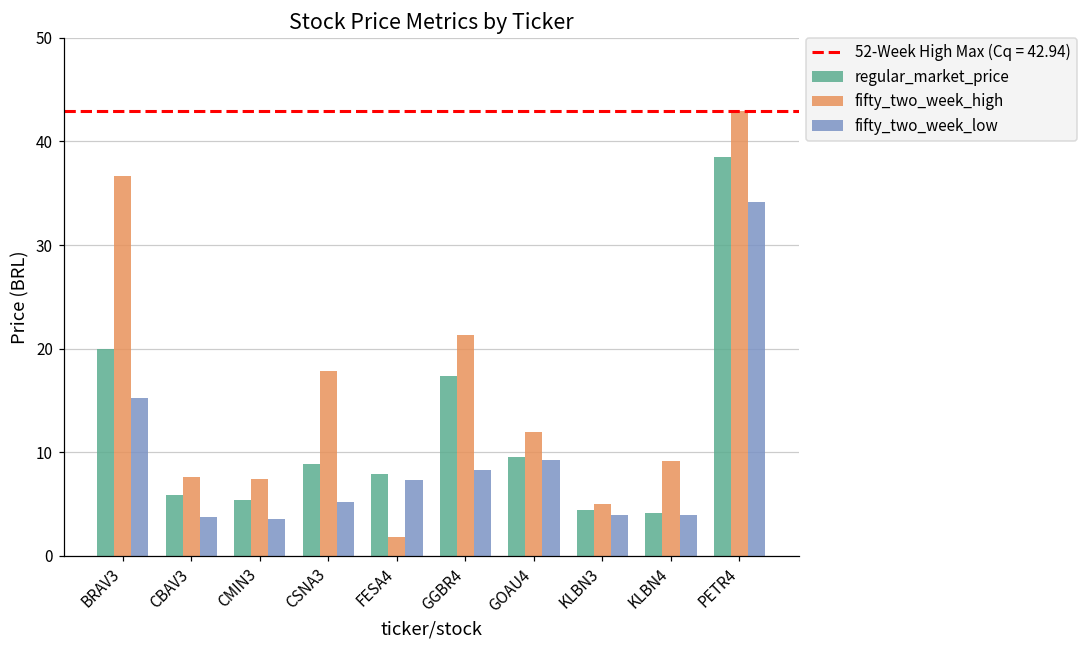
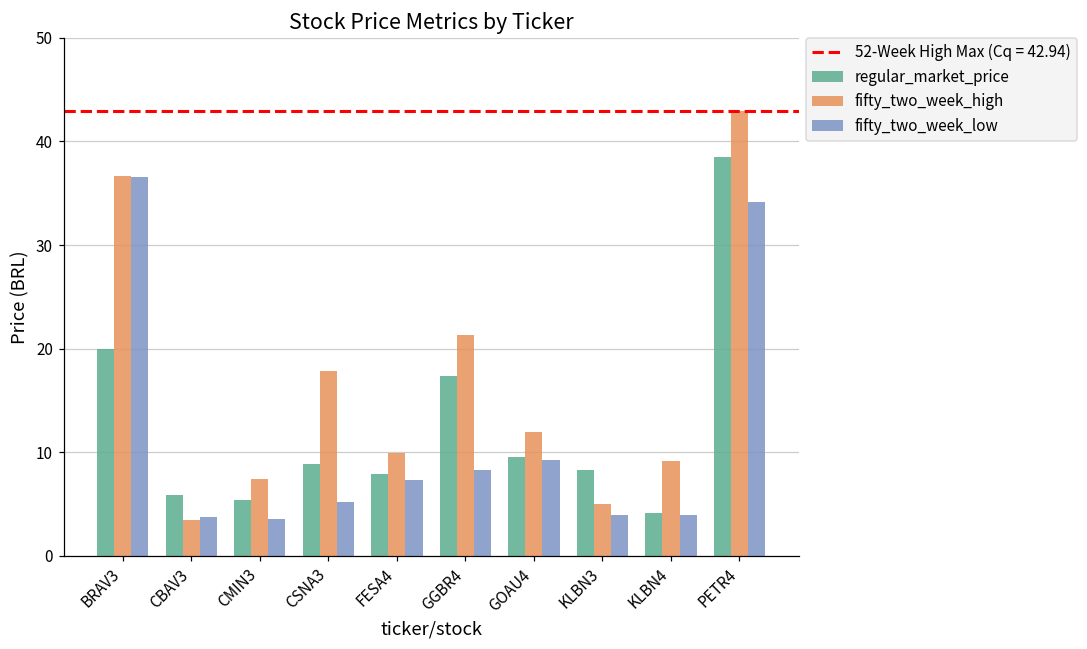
  {
    "regular_market_price": {
      "BRAV3": 20,
      "CBAV3": 6,
      "CMIN3": 5,
      "CSNA3": 9,
      "FESA4": 8,
      "GGBR4": 17,
      "GOAU4": 10,
-     "KLBN3": 4,
+     "KLBN3": 8,
      "KLBN4": 4,
      "PETR4": 38
    },
    "fifty_two_week_high": {
      "BRAV3": 37,
-     "CBAV3": 8,
+     "CBAV3": 3,
      "CMIN3": 7,
      "CSNA3": 18,
-     "FESA4": 2,
+     "FESA4": 10,
      "GGBR4": 21,
      "GOAU4": 12,
      "KLBN3": 5,
      "KLBN4": 9,
      "PETR4": 43
    },
    "fifty_two_week_low": {
-     "BRAV3": 15,
+     "BRAV3": 37,
      "CBAV3": 4,
      "CMIN3": 4,
      "CSNA3": 5,
      "FESA4": 7,
      "GGBR4": 8,
      "GOAU4": 9,
      "KLBN3": 4,
      "KLBN4": 4,
      "PETR4": 34
    }
  }
